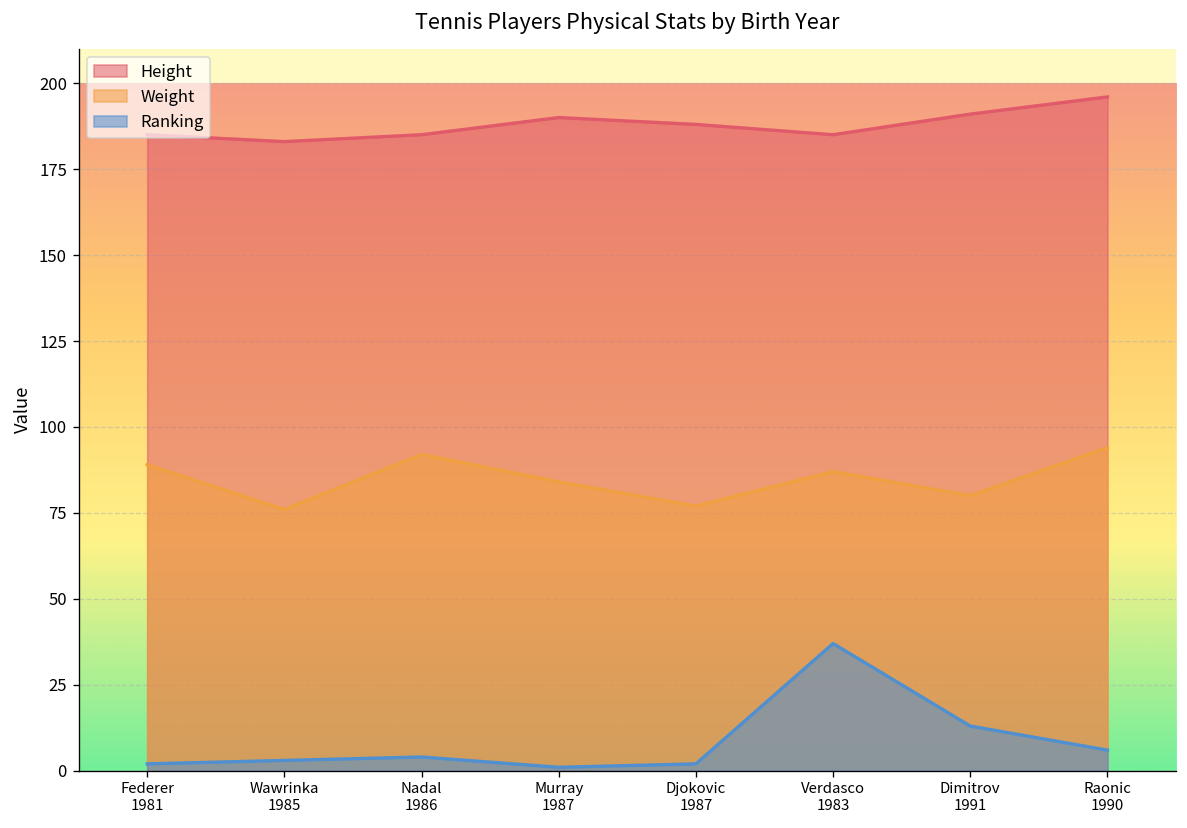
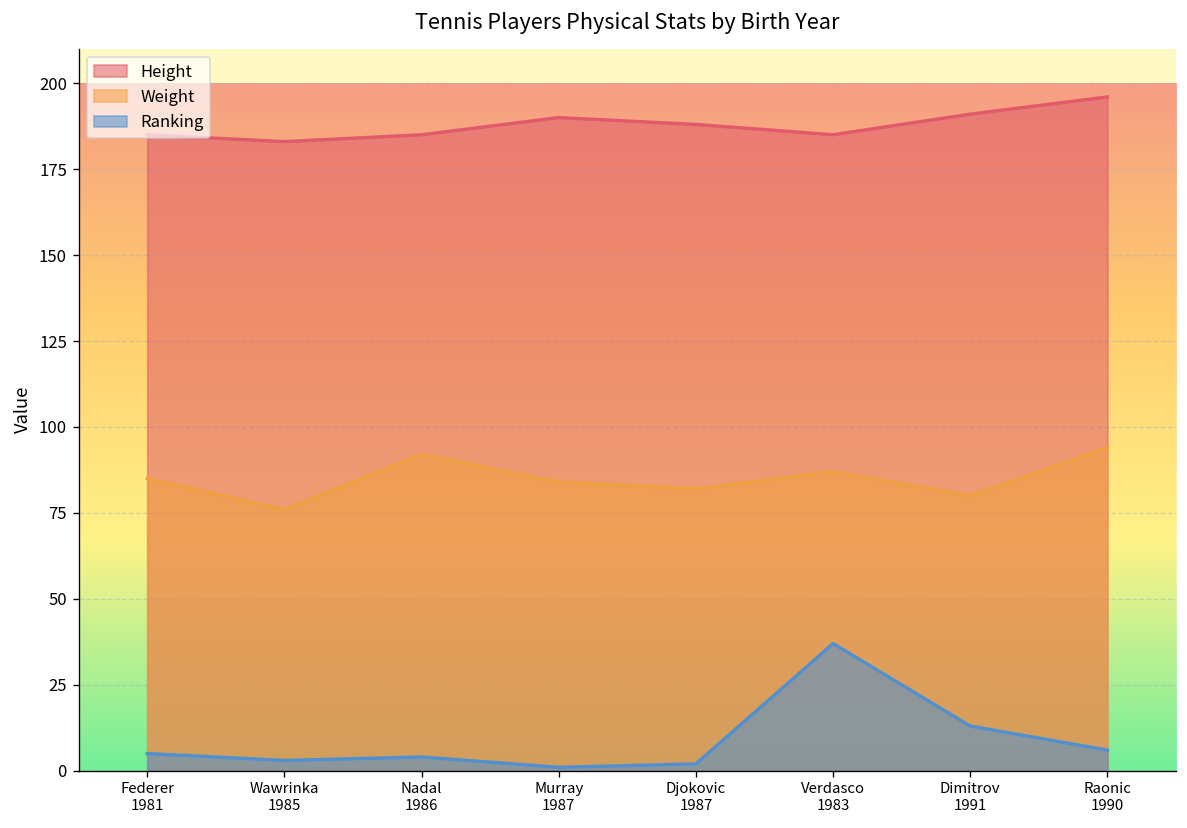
  {
    "Height": {
      "Wawrinka 1985": 183,
      "Nadal 1986": 185,
      "Murray 1987": 190,
      "Djokovic 1987": 188,
      "Verdasco 1983": 185,
      "Dimitrov 1991": 191,
      "Raonic 1990": 196
    },
    "Weight": {
-     "Federer 1981": 89,
+     "Federer 1981": 85,
      "Wawrinka 1985": 76,
      "Nadal 1986": 92,
      "Murray 1987": 84,
-     "Djokovic 1987": 77,
+     "Djokovic 1987": 82,
      "Verdasco 1983": 87,
      "Dimitrov 1991": 80,
      "Raonic 1990": 94
    },
    "Ranking": {
-     "Federer 1981": 2,
+     "Federer 1981": 5,
      "Wawrinka 1985": 3,
      "Nadal 1986": 4,
      "Murray 1987": 1,
      "Djokovic 1987": 2,
      "Verdasco 1983": 37,
      "Dimitrov 1991": 13,
      "Raonic 1990": 6
    }
  }
